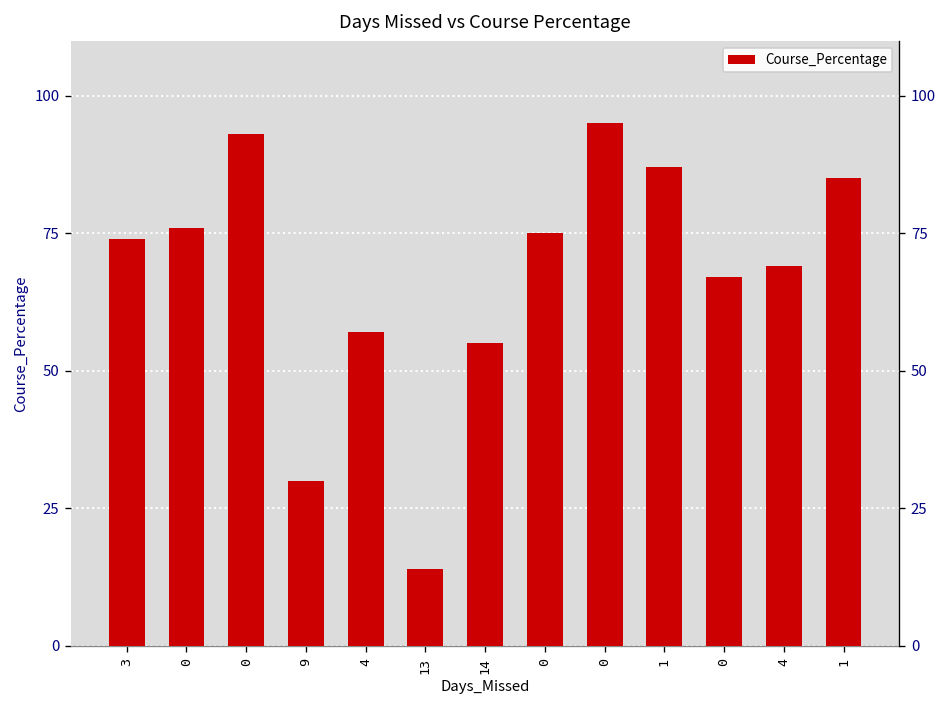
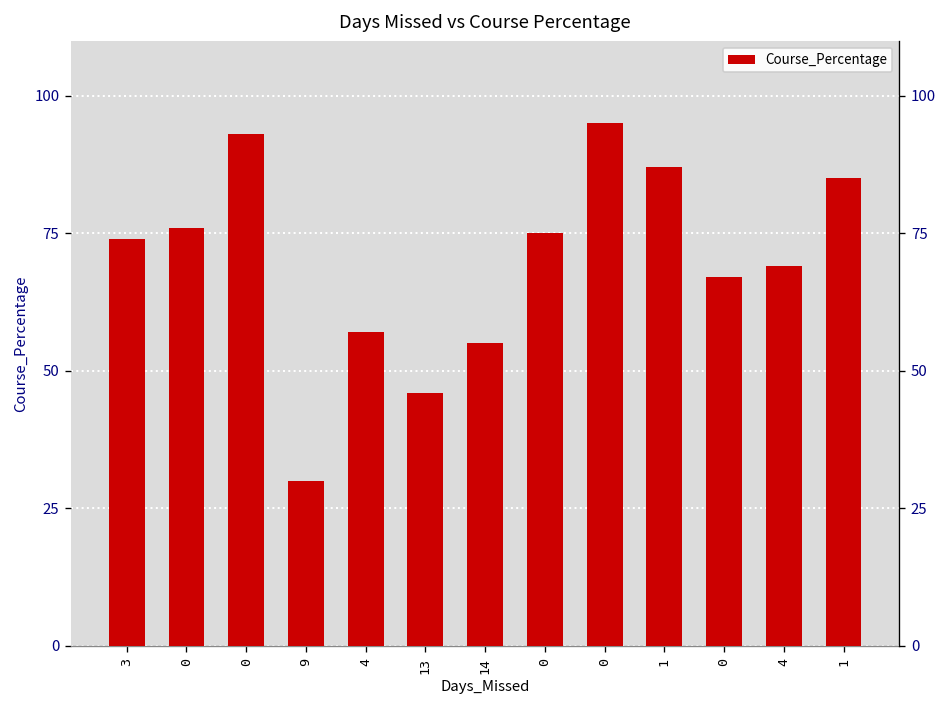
  {
    "3": 74,
    "9": 30,
-   "13": 14,
+   "13": 46,
    "14": 55
  }
